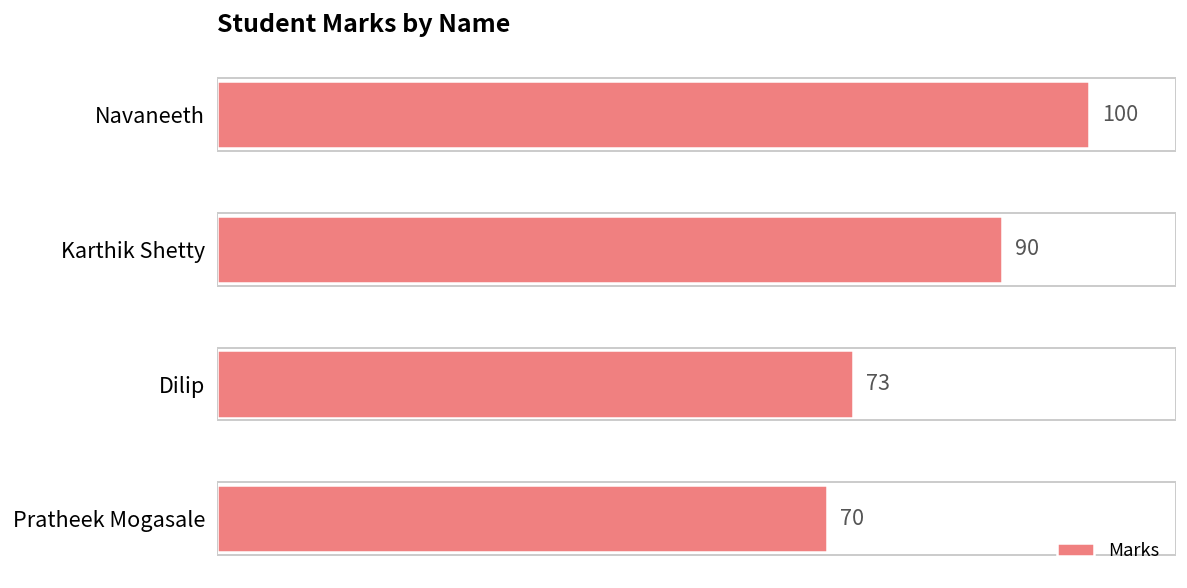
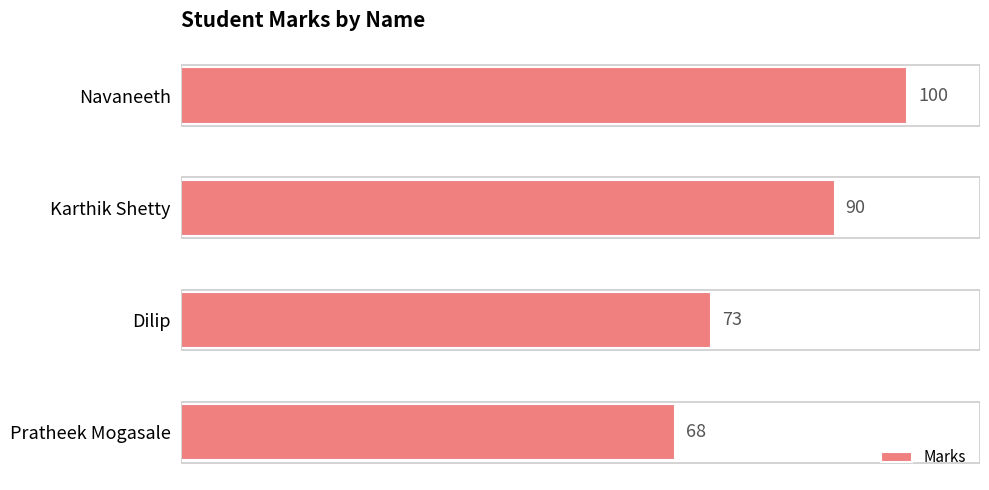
  {
    "Navaneeth": 100,
    "Karthik Shetty": 90,
    "Dilip": 73,
-   "Pratheek Mogasale": 70
+   "Pratheek Mogasale": 68
  }
